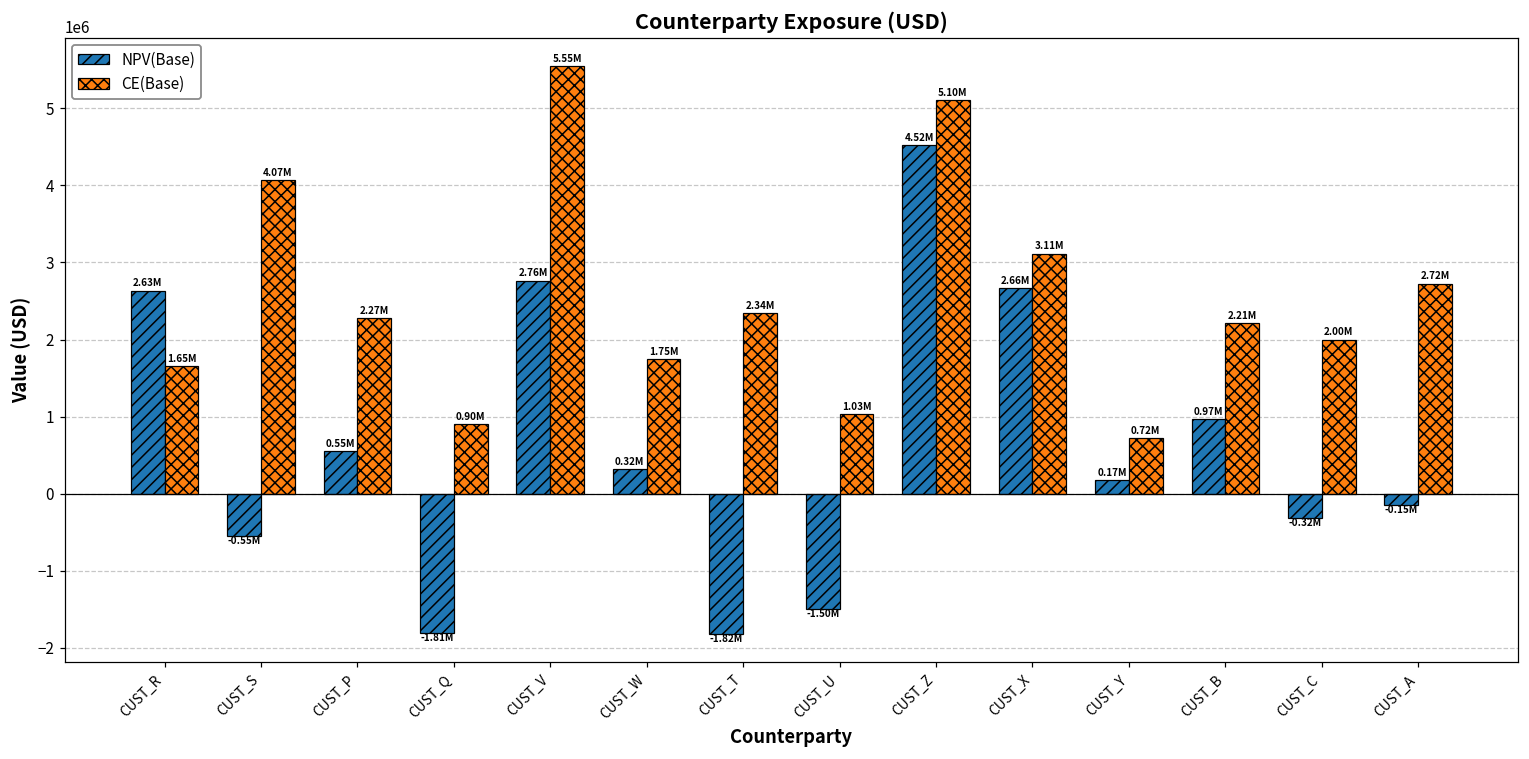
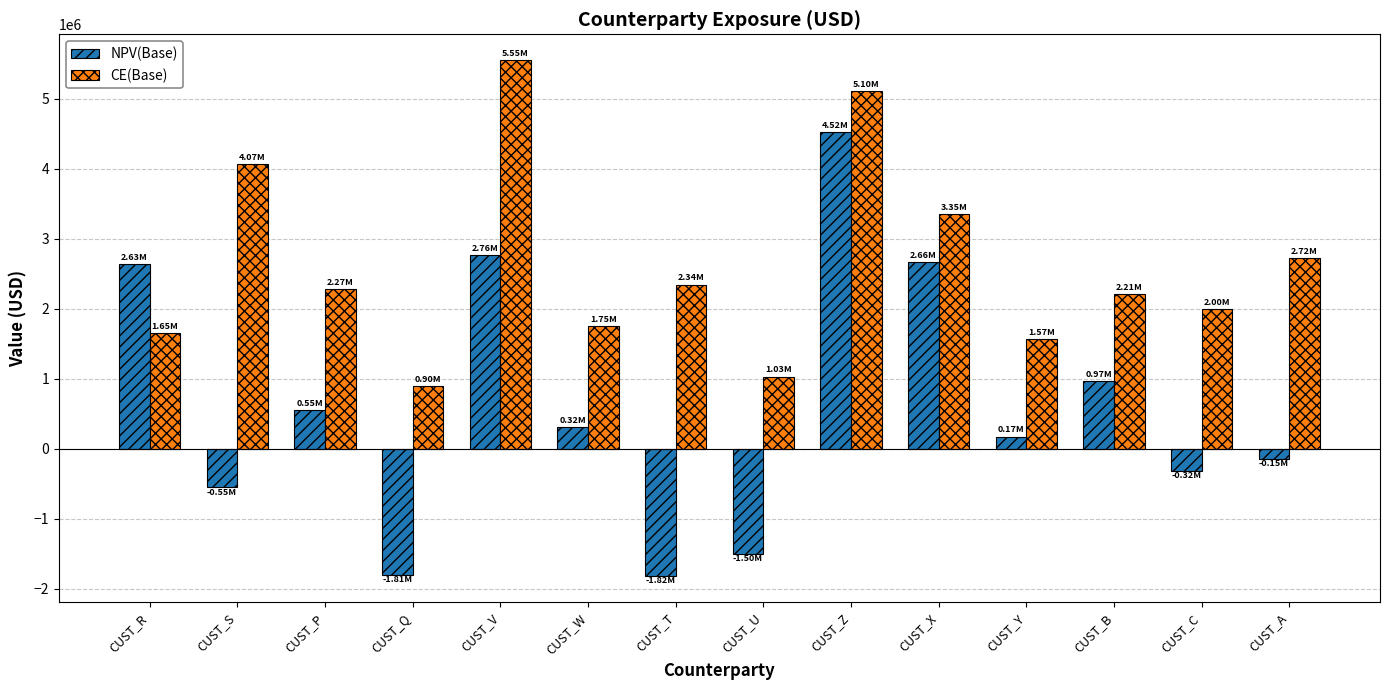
  {
    "NPV(Base)": {
      "CUST_R": "2.63M",
      "CUST_S": "-0.55M",
      "CUST_P": "0.55M",
      "CUST_Q": "-1.81M",
      "CUST_V": "2.76M",
      "CUST_W": "0.32M",
      "CUST_T": "-1.82M",
      "CUST_U": "-1.50M",
      "CUST_Z": "4.52M",
      "CUST_X": "2.66M",
      "CUST_Y": "0.17M",
      "CUST_B": "0.97M",
      "CUST_C": "-0.32M",
      "CUST_A": "-0.15M"
    },
    "CE(Base)": {
      "CUST_R": "1.65M",
      "CUST_S": "4.07M",
      "CUST_P": "2.27M",
      "CUST_Q": "0.90M",
      "CUST_V": "5.55M",
      "CUST_W": "1.75M",
      "CUST_T": "2.34M",
      "CUST_U": "1.03M",
      "CUST_Z": "5.10M",
-     "CUST_X": "3.11M",
-     "CUST_Y": "0.72M",
+     "CUST_X": "3.35M",
+     "CUST_Y": "1.57M",
      "CUST_B": "2.21M",
      "CUST_C": "2.00M",
      "CUST_A": "2.72M"
    }
  }
